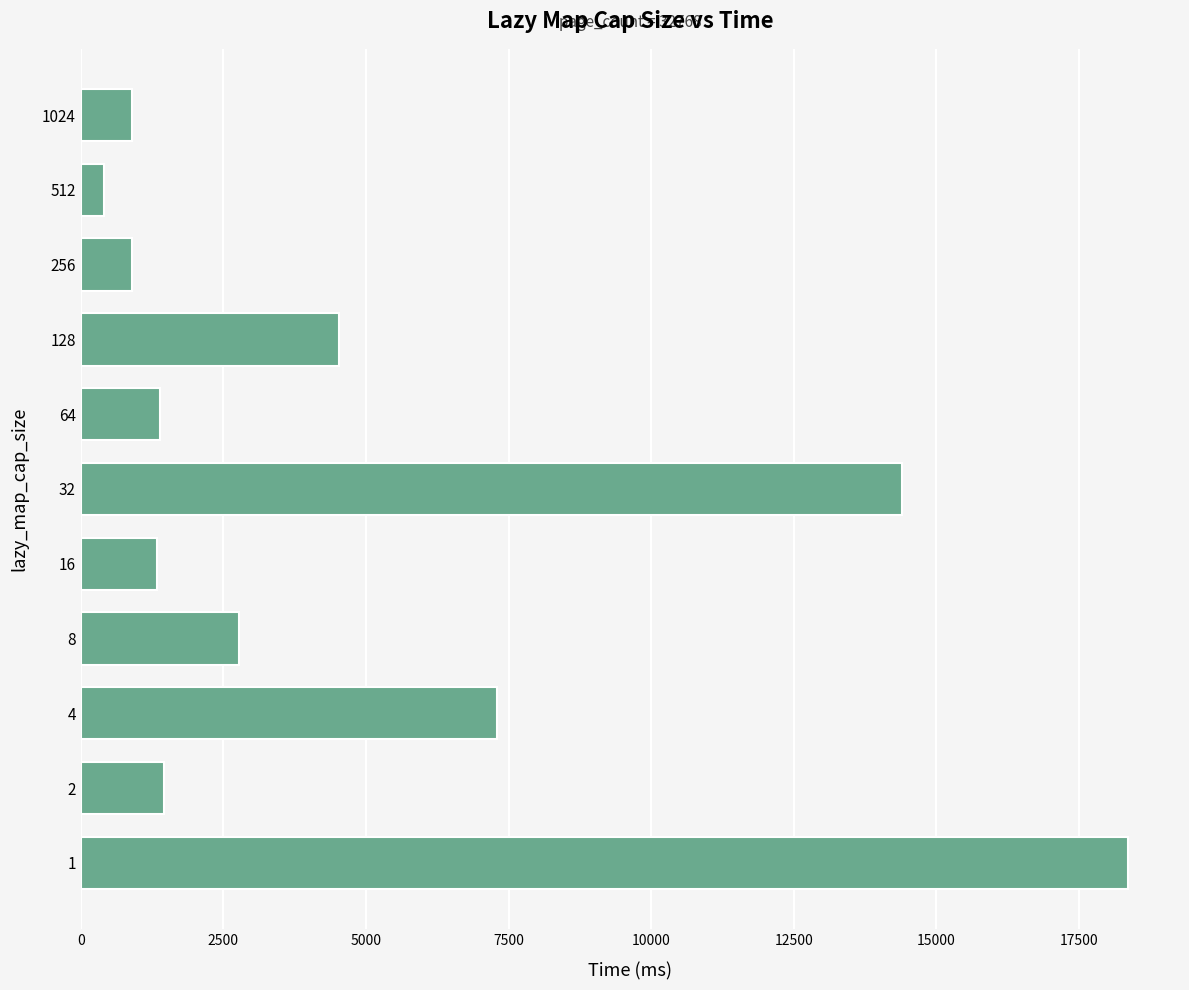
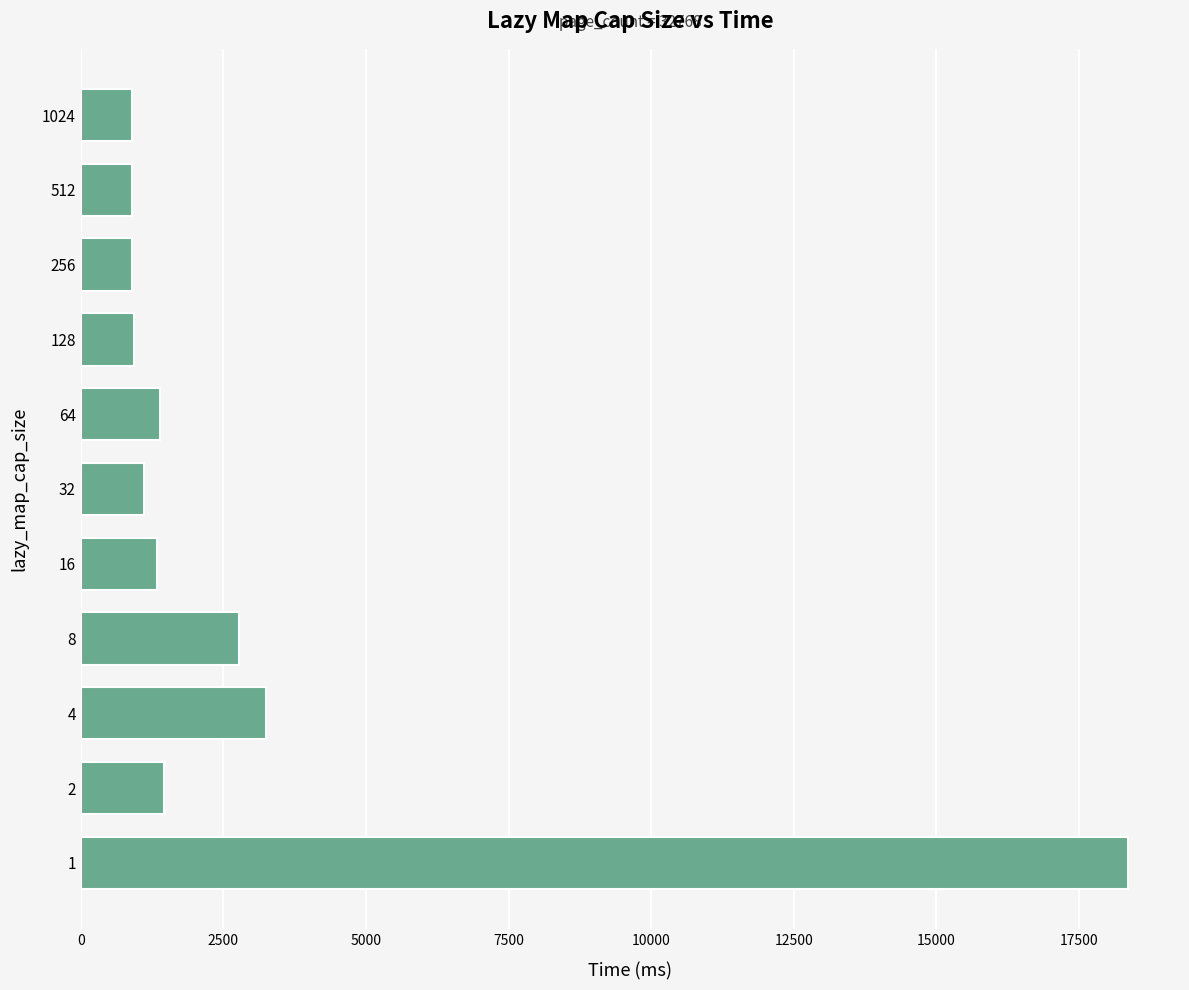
  {
    "1024": 900,
-   "512": 400,
+   "512": 900,
    "256": 900,
-   "128": 4500,
+   "128": 900,
    "64": 1400,
-   "32": 14400,
+   "32": 1100,
    "16": 1300,
    "8": 2800,
-   "4": 7300,
+   "4": 3300,
    "2": 1500,
    "1": 18400
  }
